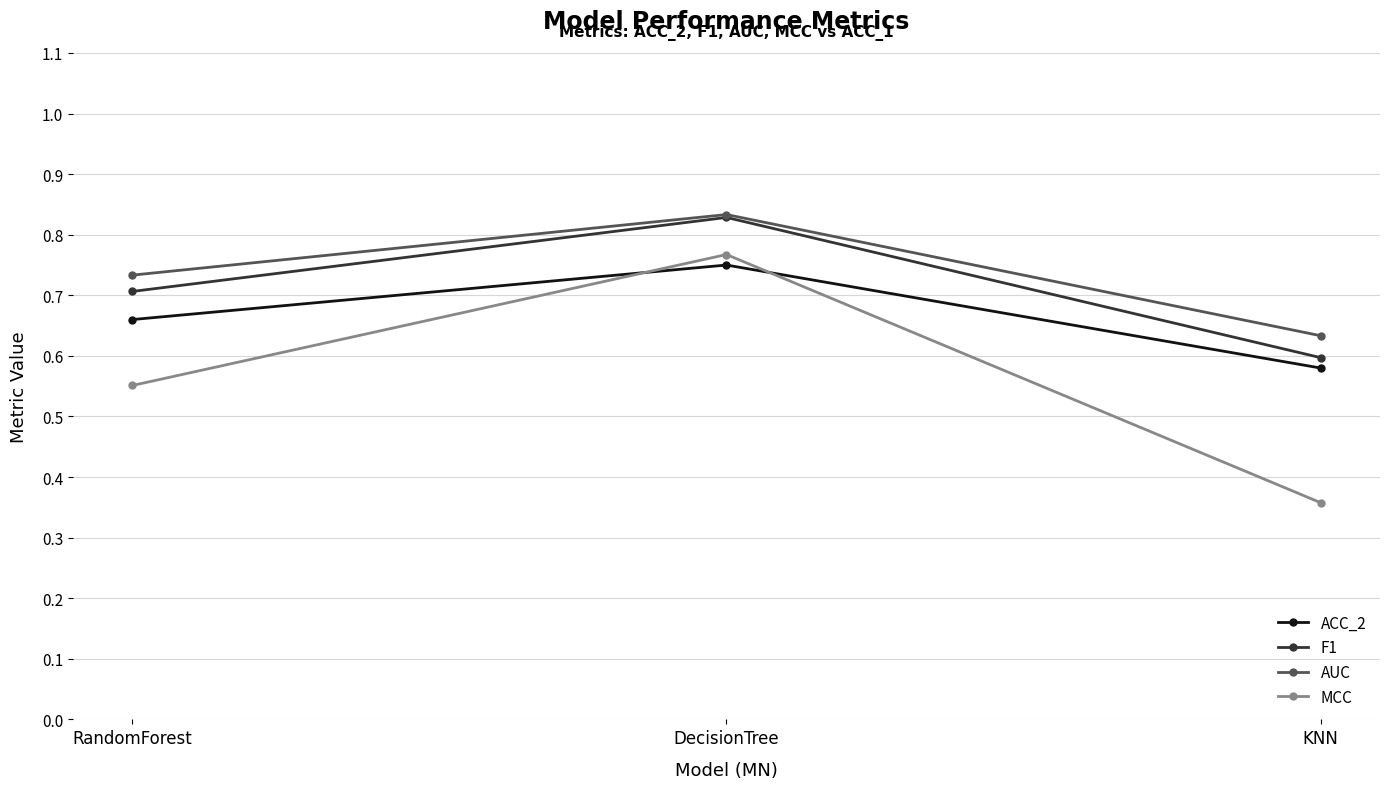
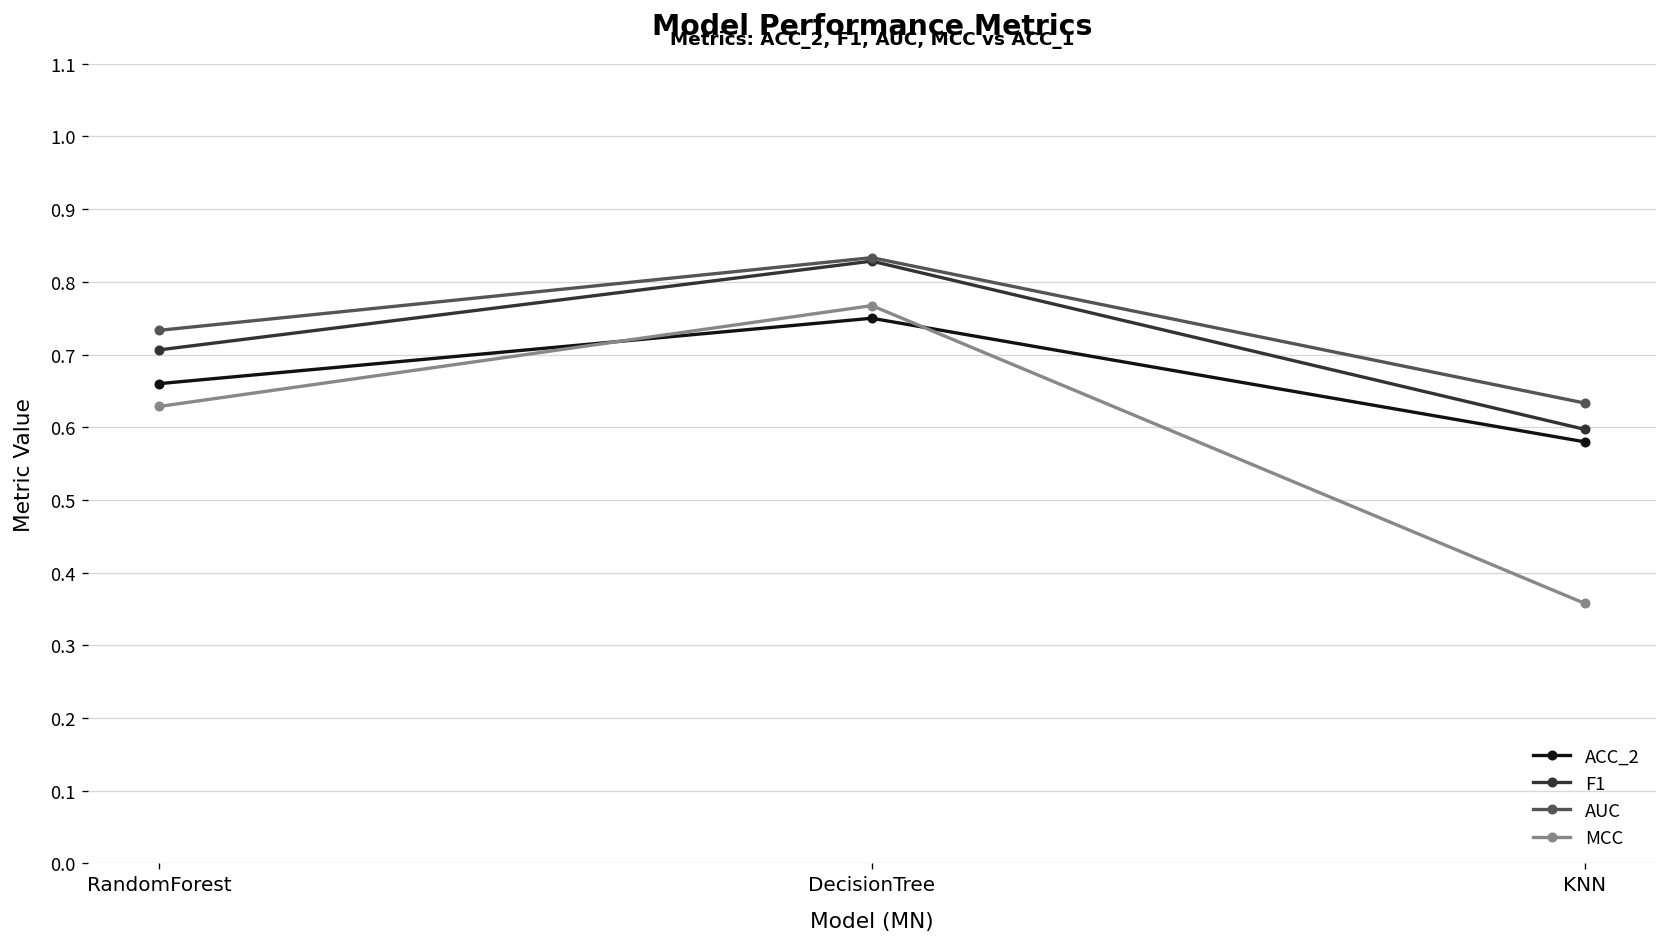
  {
    "MCC": {
-     "RandomForest": 0.55,
+     "RandomForest": 0.63,
      "DecisionTree": 0.77,
      "KNN": 0.36
    }
  }
